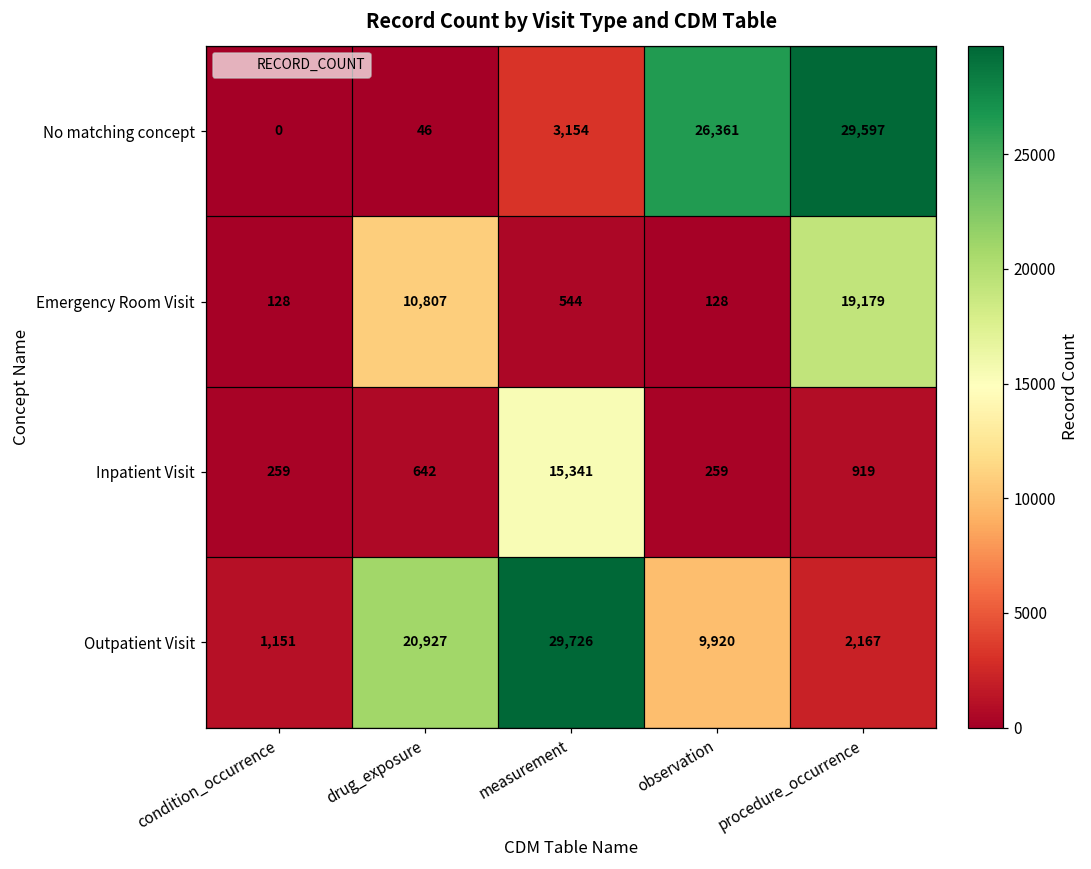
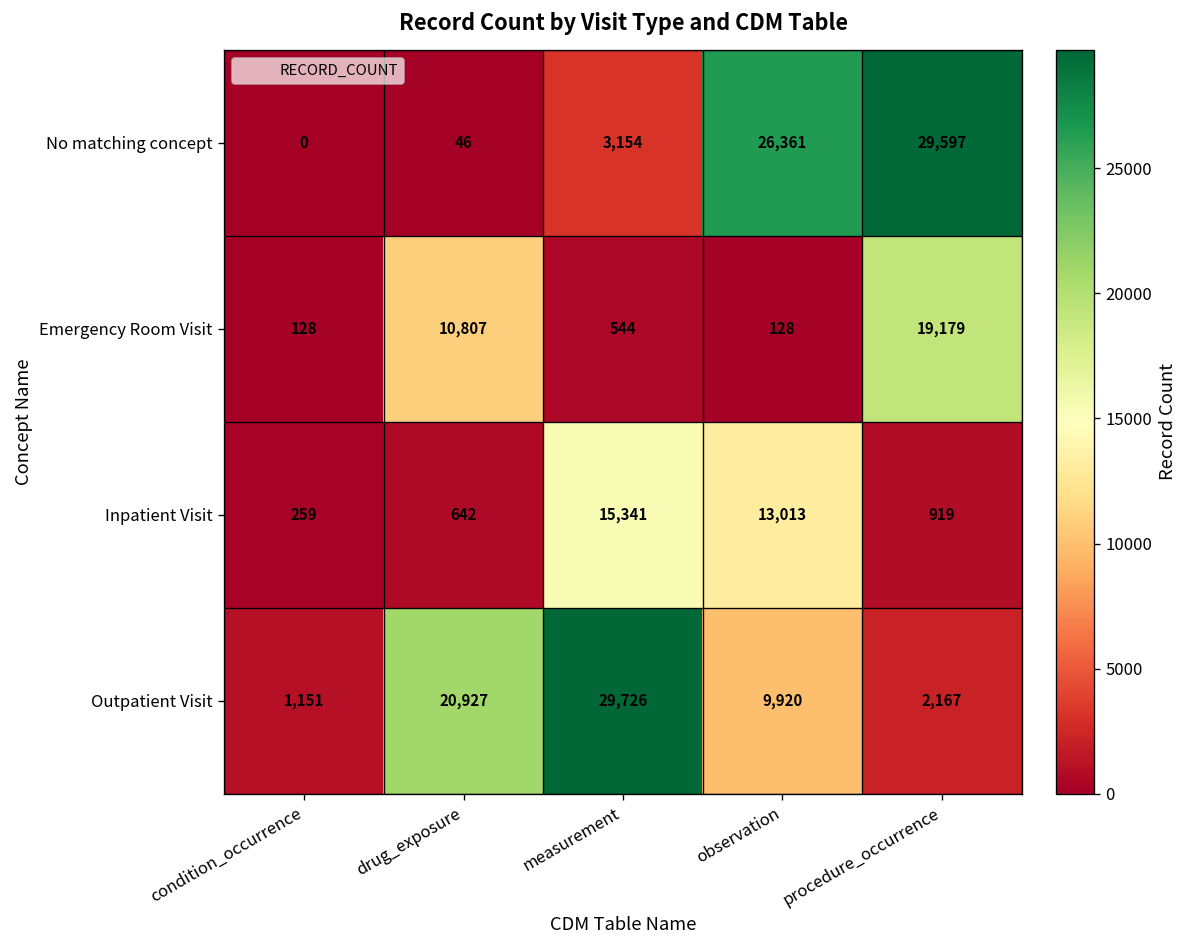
  {
    "No matching concept": {
      "condition_occurrence": "0",
      "drug_exposure": "46",
      "measurement": "3,154",
      "observation": "26,361",
      "procedure_occurrence": "29,597"
    },
    "Emergency Room Visit": {
      "condition_occurrence": "128",
      "drug_exposure": "10,807",
      "measurement": "544",
      "observation": "128",
      "procedure_occurrence": "19,179"
    },
    "Inpatient Visit": {
      "condition_occurrence": "259",
      "drug_exposure": "642",
      "measurement": "15,341",
-     "observation": "259",
+     "observation": "13,013",
      "procedure_occurrence": "919"
    },
    "Outpatient Visit": {
      "condition_occurrence": "1,151",
      "drug_exposure": "20,927",
      "measurement": "29,726",
      "observation": "9,920",
      "procedure_occurrence": "2,167"
    }
  }
